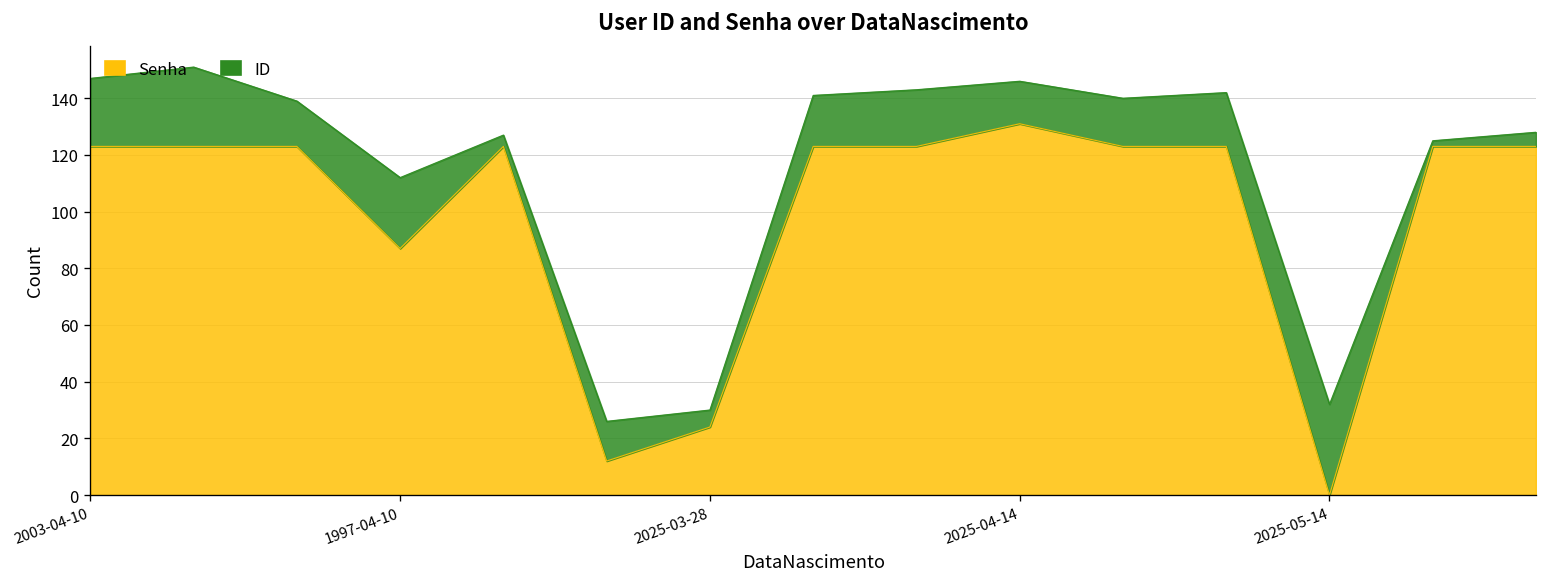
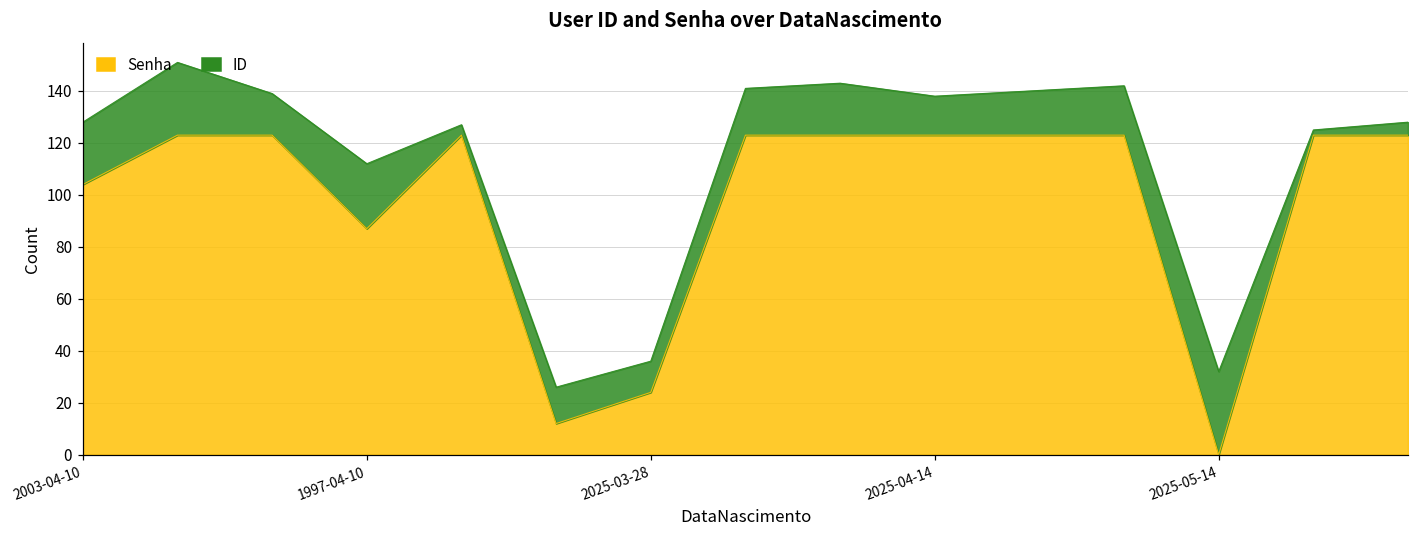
  {
    "Senha": {
-     "2003-04-10": 123,
+     "2003-04-10": 104,
      "1997-04-10": 87,
      "2025-03-28": 24,
-     "2025-04-14": 131,
+     "2025-04-14": 123,
      "2025-05-14": 0
    },
    "ID": {
      "2003-04-10": 24,
      "1997-04-10": 25,
-     "2025-03-28": 6,
+     "2025-03-28": 12,
      "2025-04-14": 15,
      "2025-05-14": 32
    }
  }
